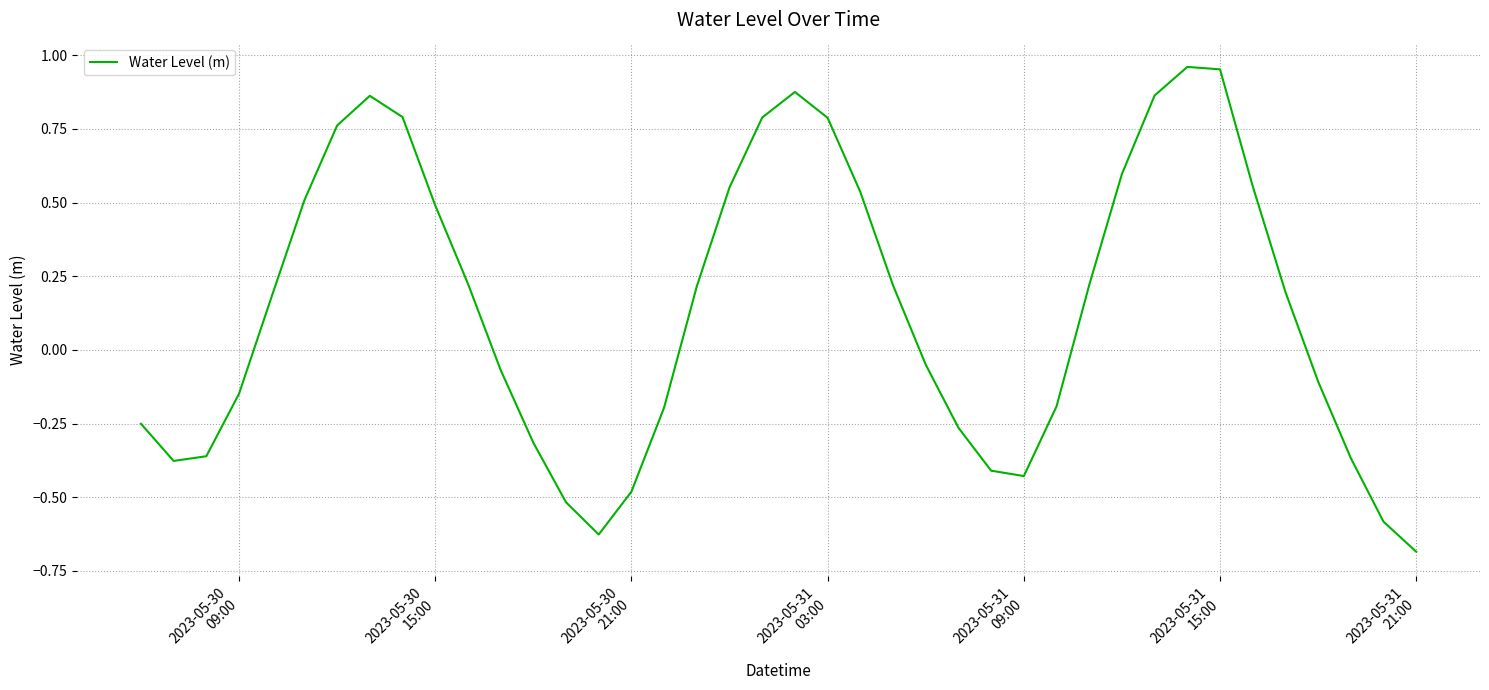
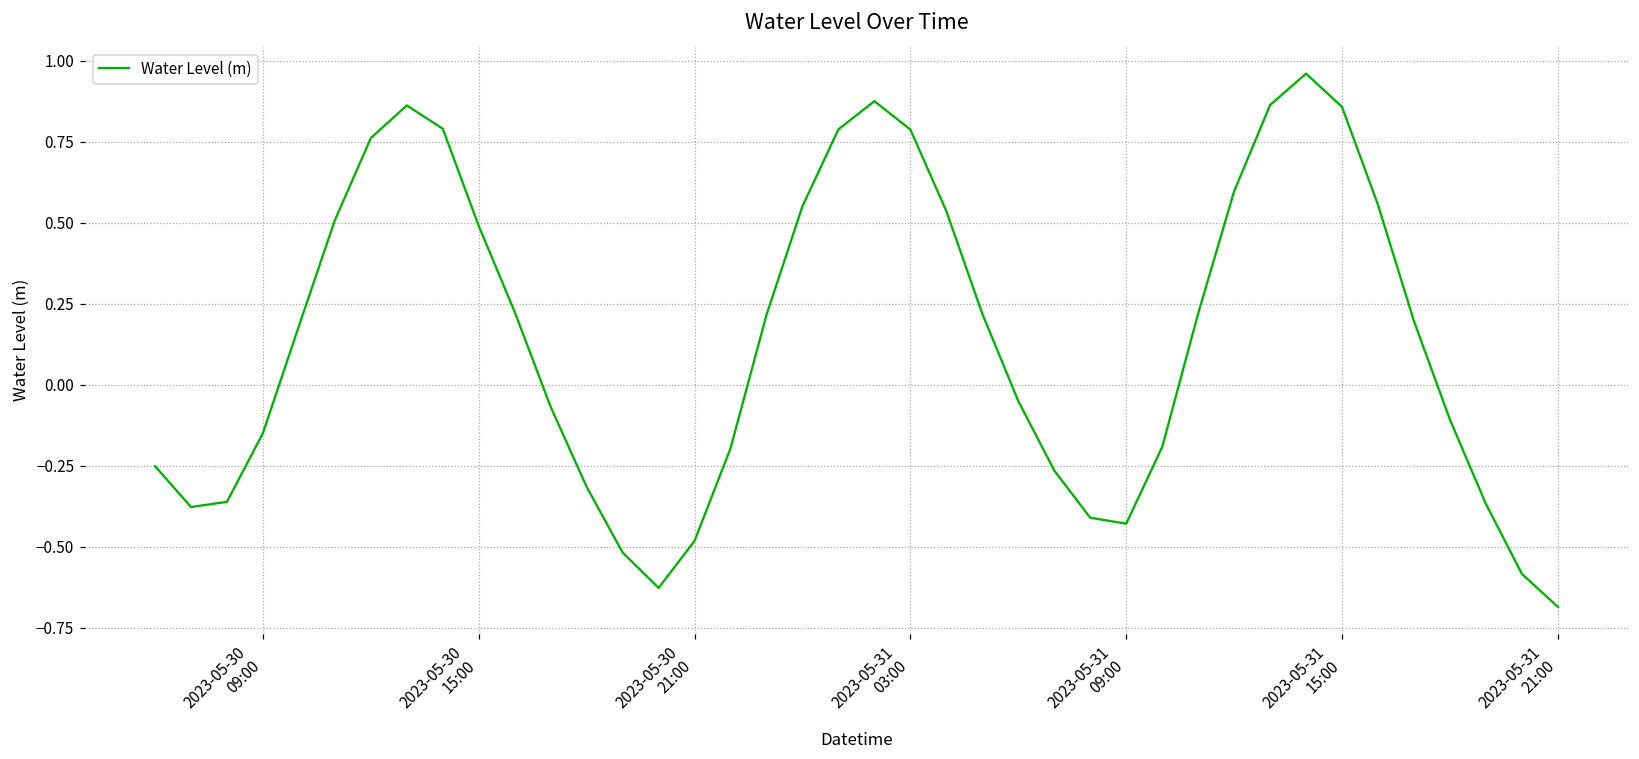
  {
    "2023-05-30 09:00": -0.15,
    "2023-05-30 15:00": 0.49,
    "2023-05-30 21:00": -0.48,
    "2023-05-31 03:00": 0.79,
    "2023-05-31 09:00": -0.43,
-   "2023-05-31 15:00": 0.95,
+   "2023-05-31 15:00": 0.86,
    "2023-05-31 21:00": -0.69
  }
